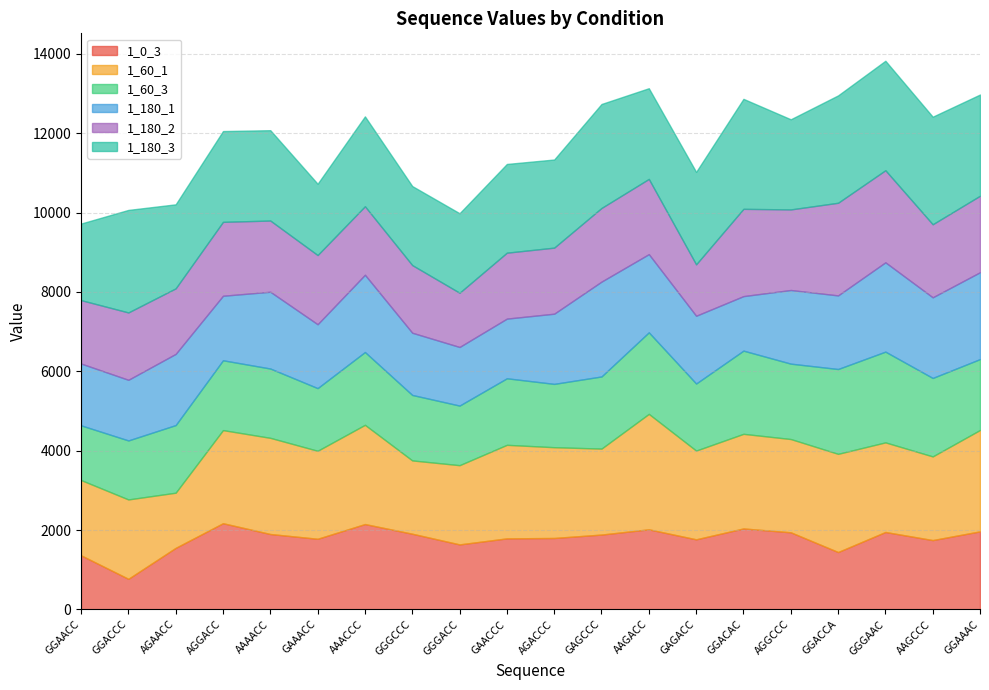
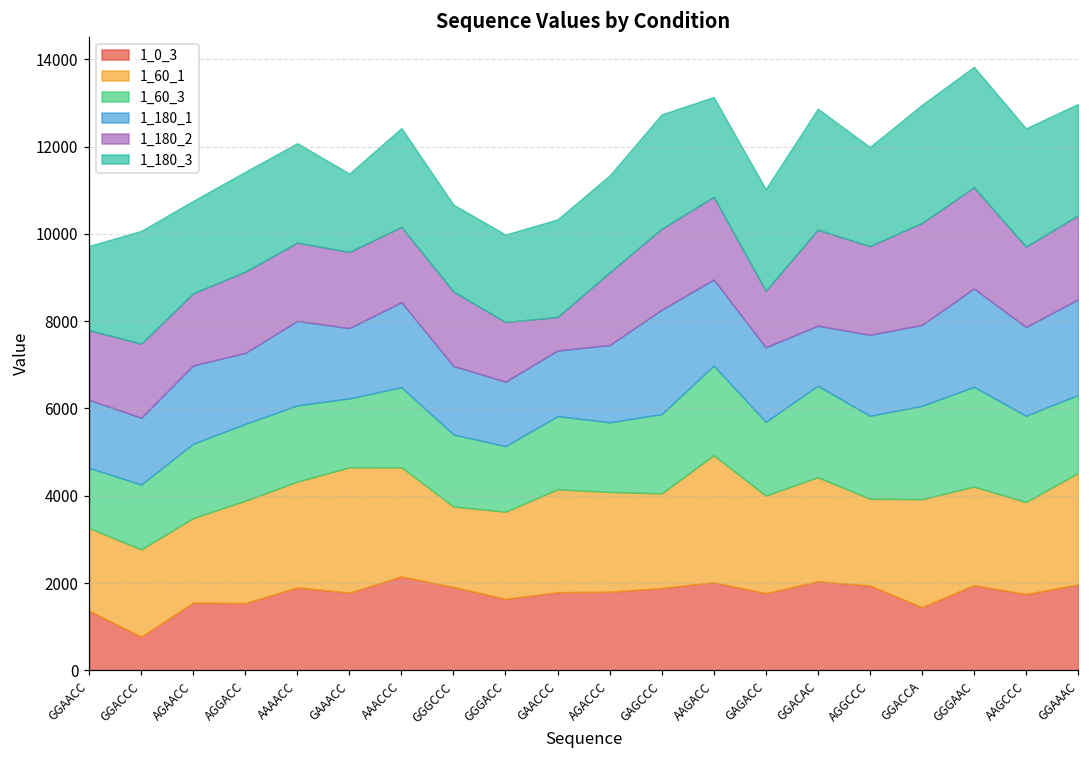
  {
    "1_0_3": {
      "GGAACC": 1400,
      "GGACCC": 800,
      "AGAACC": 1600,
-     "AGGACC": 2200,
+     "AGGACC": 1500,
      "AAAACC": 1900,
      "GAAACC": 1800,
      "AAACCC": 2200,
      "GGGCCC": 1900,
      "GGGACC": 1600,
      "GAACCC": 1800,
      "AGACCC": 1800,
      "GAGCCC": 1900,
      "AAGACC": 2000,
      "GAGACC": 1800,
      "GGACAC": 2000,
      "AGGCCC": 1900,
      "GGACCA": 1400,
      "GGGAAC": 2000,
      "AAGCCC": 1700,
      "GGAAAC": 2000
    },
    "1_60_1": {
      "GGAACC": 1900,
      "GGACCC": 2000,
-     "AGAACC": 1400,
+     "AGAACC": 1900,
      "AGGACC": 2300,
      "AAAACC": 2400,
-     "GAAACC": 2200,
+     "GAAACC": 2900,
      "AAACCC": 2500,
      "GGGCCC": 1800,
      "GGGACC": 2000,
      "GAACCC": 2400,
      "AGACCC": 2300,
      "GAGCCC": 2200,
      "AAGACC": 2900,
      "GAGACC": 2200,
      "GGACAC": 2400,
-     "AGGCCC": 2400,
+     "AGGCCC": 2000,
      "GGACCA": 2500,
      "GGGAAC": 2300,
      "AAGCCC": 2100,
      "GGAAAC": 2600
    },
    "1_180_1": {
      "GGAACC": 1600,
      "GGACCC": 1500,
      "AGAACC": 1800,
      "AGGACC": 1600,
      "AAAACC": 1900,
      "GAAACC": 1600,
      "AAACCC": 1900,
      "GGGCCC": 1600,
      "GGGACC": 1500,
      "GAACCC": 1500,
      "AGACCC": 1800,
      "GAGCCC": 2400,
      "AAGACC": 2000,
      "GAGACC": 1700,
      "GGACAC": 1400,
      "AGGCCC": 1900,
      "GGACCA": 1900,
      "GGGAAC": 2300,
      "AAGCCC": 2000,
      "GGAAAC": 2200
    },
    "1_180_2": {
      "GGAACC": 1600,
      "GGACCC": 1700,
      "AGAACC": 1700,
      "AGGACC": 1900,
      "AAAACC": 1800,
      "GAAACC": 1700,
      "AAACCC": 1700,
      "GGGCCC": 1700,
      "GGGACC": 1400,
-     "GAACCC": 1700,
+     "GAACCC": 800,
      "AGACCC": 1700,
      "GAGCCC": 1900,
      "AAGACC": 1900,
      "GAGACC": 1300,
      "GGACAC": 2200,
      "AGGCCC": 2000,
      "GGACCA": 2300,
      "GGGAAC": 2300,
      "AAGCCC": 1800,
      "GGAAAC": 1900
    }
  }
